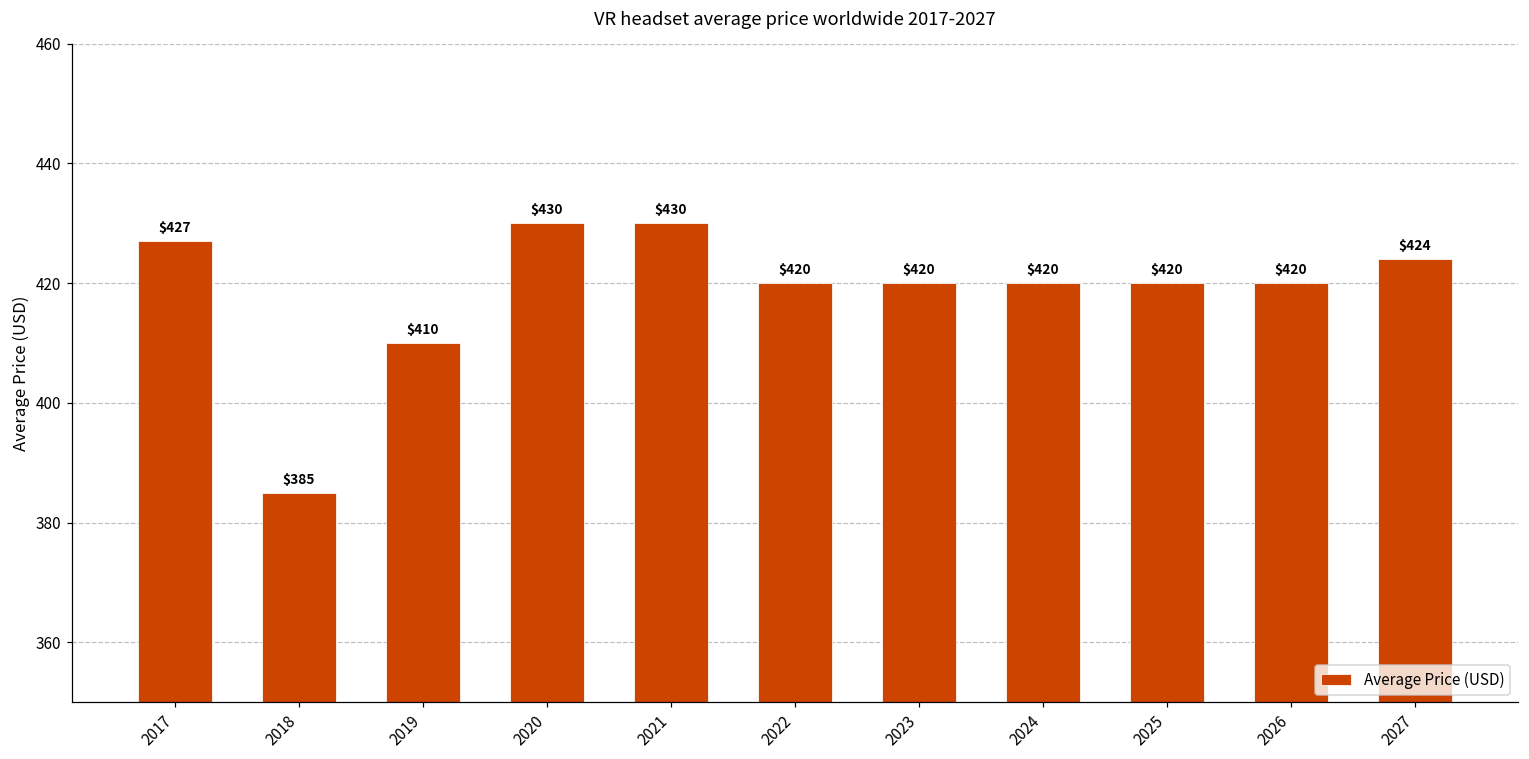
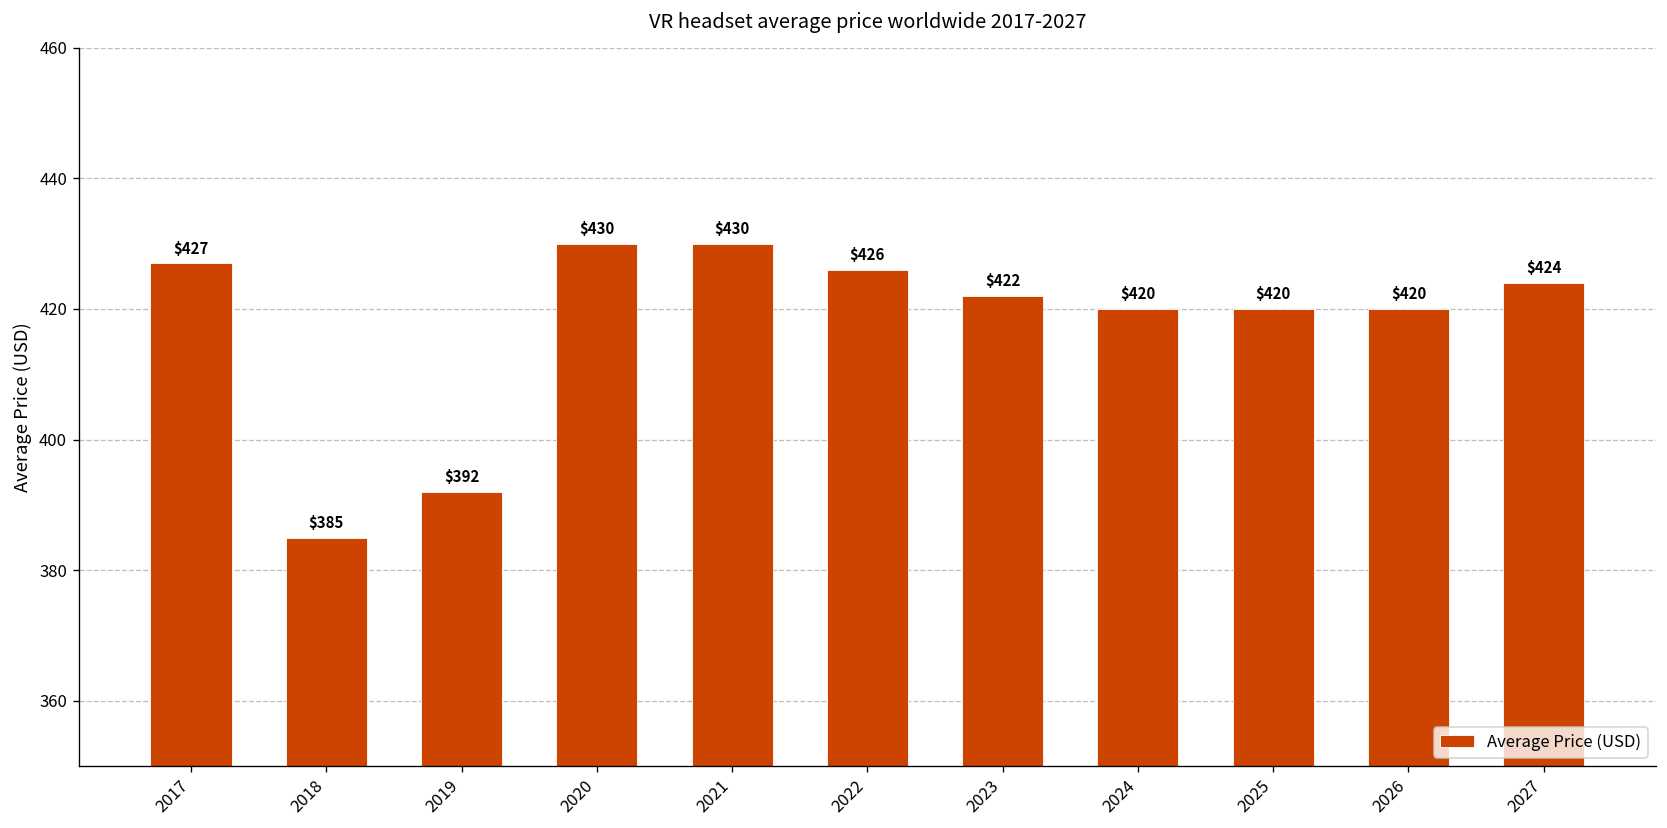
  {
    "2017": "$427",
    "2018": "$385",
-   "2019": "$410",
+   "2019": "$392",
    "2020": "$430",
    "2021": "$430",
-   "2022": "$420",
-   "2023": "$420",
+   "2022": "$426",
+   "2023": "$422",
    "2024": "$420",
    "2025": "$420",
    "2026": "$420",
    "2027": "$424"
  }
